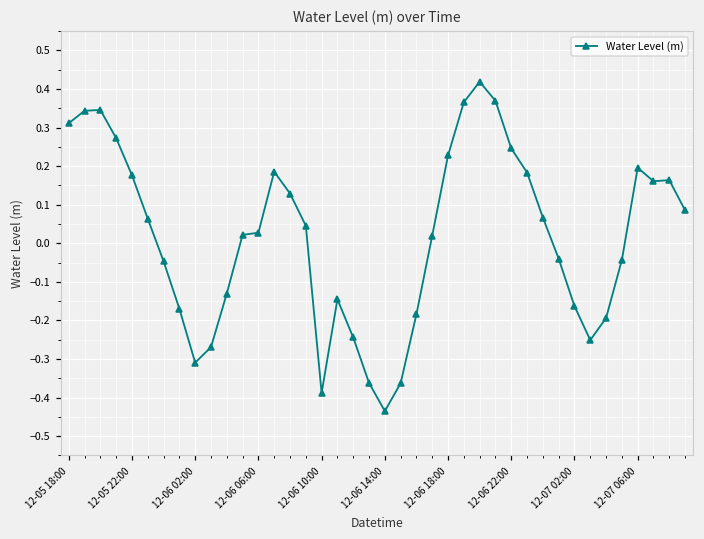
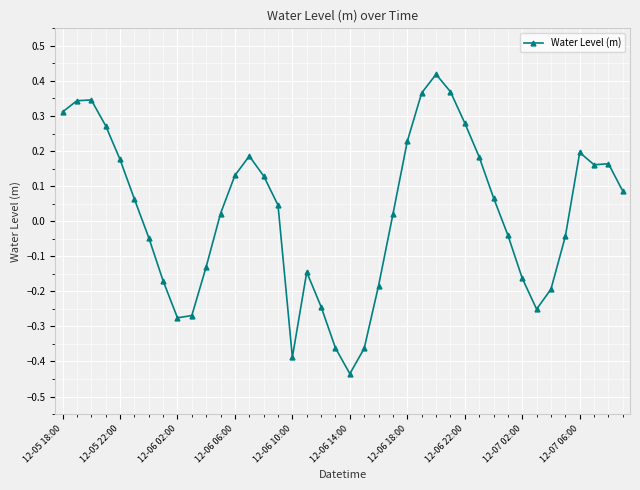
  {
    "12-05 18:00": 0.31,
    "12-05 22:00": 0.18,
-   "12-06 02:00": -0.31,
-   "12-06 06:00": 0.03,
+   "12-06 02:00": -0.28,
+   "12-06 06:00": 0.13,
    "12-06 10:00": -0.39,
    "12-06 14:00": -0.44,
    "12-06 18:00": 0.23,
-   "12-06 22:00": 0.25,
+   "12-06 22:00": 0.28,
    "12-07 02:00": -0.16,
    "12-07 06:00": 0.20
  }
